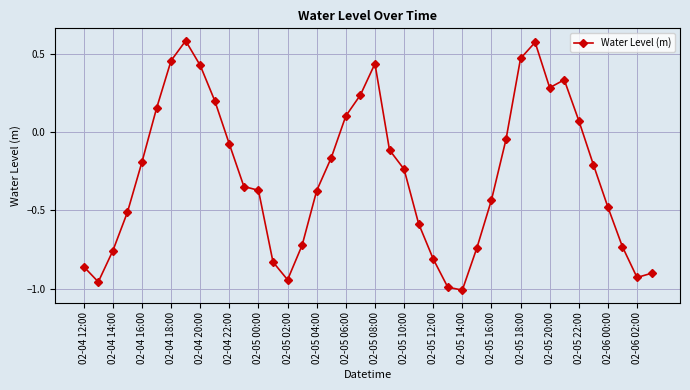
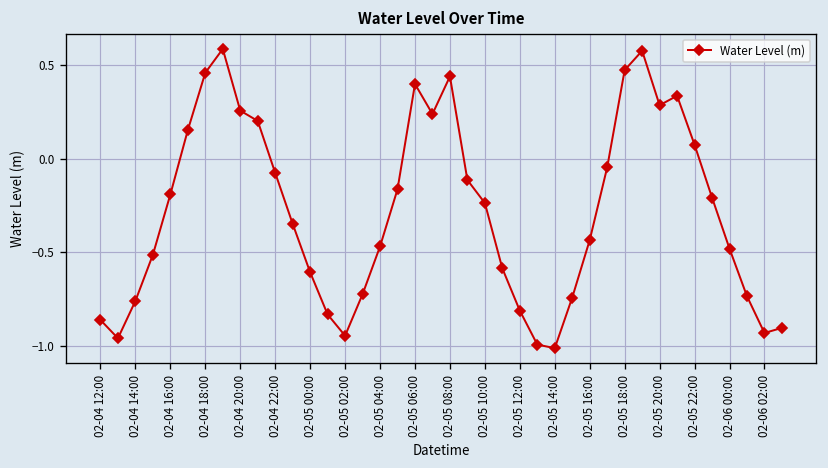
  {
    "02-04 12:00": -0.86,
    "02-04 14:00": -0.76,
    "02-04 16:00": -0.19,
    "02-04 18:00": 0.46,
-   "02-04 20:00": 0.43,
+   "02-04 20:00": 0.26,
    "02-04 22:00": -0.08,
-   "02-05 00:00": -0.37,
+   "02-05 00:00": -0.61,
    "02-05 02:00": -0.94,
-   "02-05 04:00": -0.37,
-   "02-05 06:00": 0.10,
+   "02-05 04:00": -0.47,
+   "02-05 06:00": 0.40,
    "02-05 08:00": 0.44,
    "02-05 10:00": -0.24,
    "02-05 12:00": -0.81,
    "02-05 14:00": -1.01,
    "02-05 16:00": -0.43,
    "02-05 18:00": 0.47,
    "02-05 20:00": 0.28,
    "02-05 22:00": 0.07,
    "02-06 00:00": -0.48,
    "02-06 02:00": -0.93
  }
